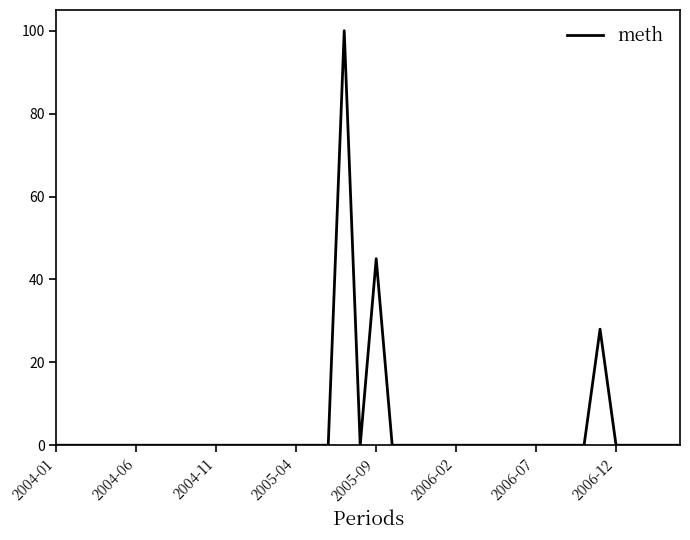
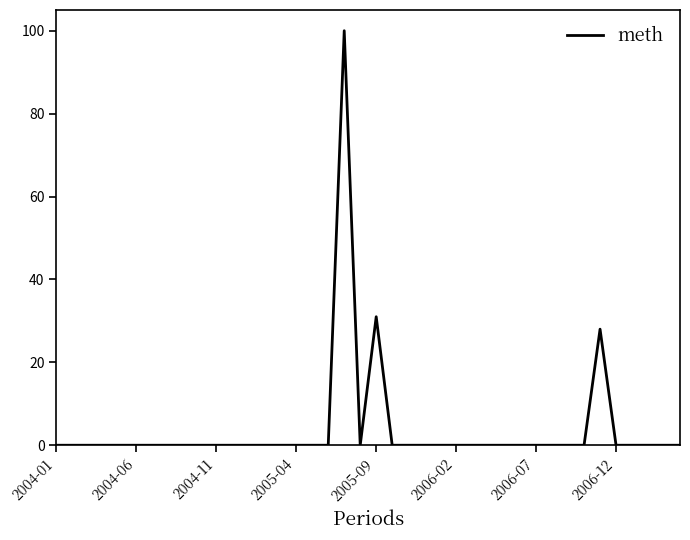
  {
    "2004-01": 0,
    "2004-06": 0,
    "2004-11": 0,
    "2005-04": 0,
-   "2005-09": 45,
+   "2005-09": 31,
    "2006-02": 0,
    "2006-07": 0,
    "2006-12": 0
  }
